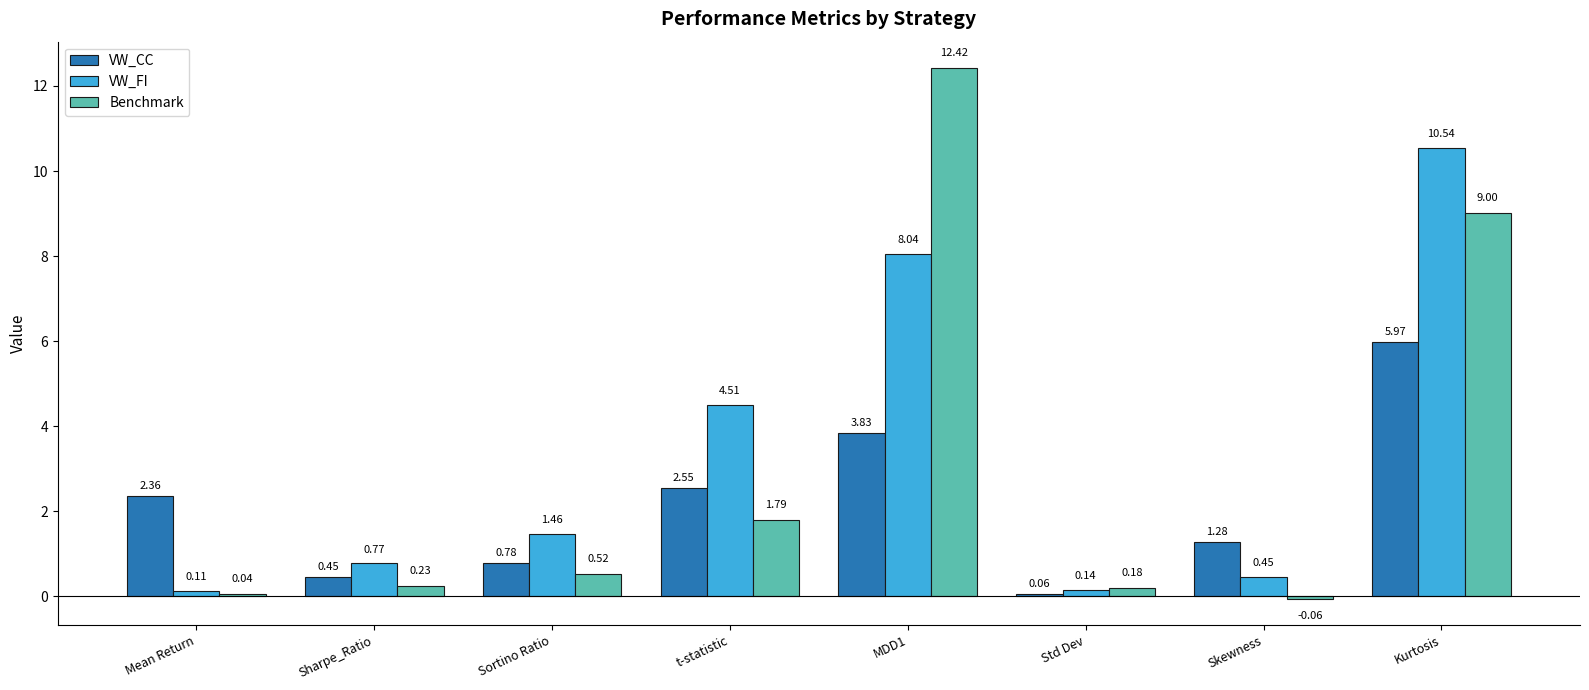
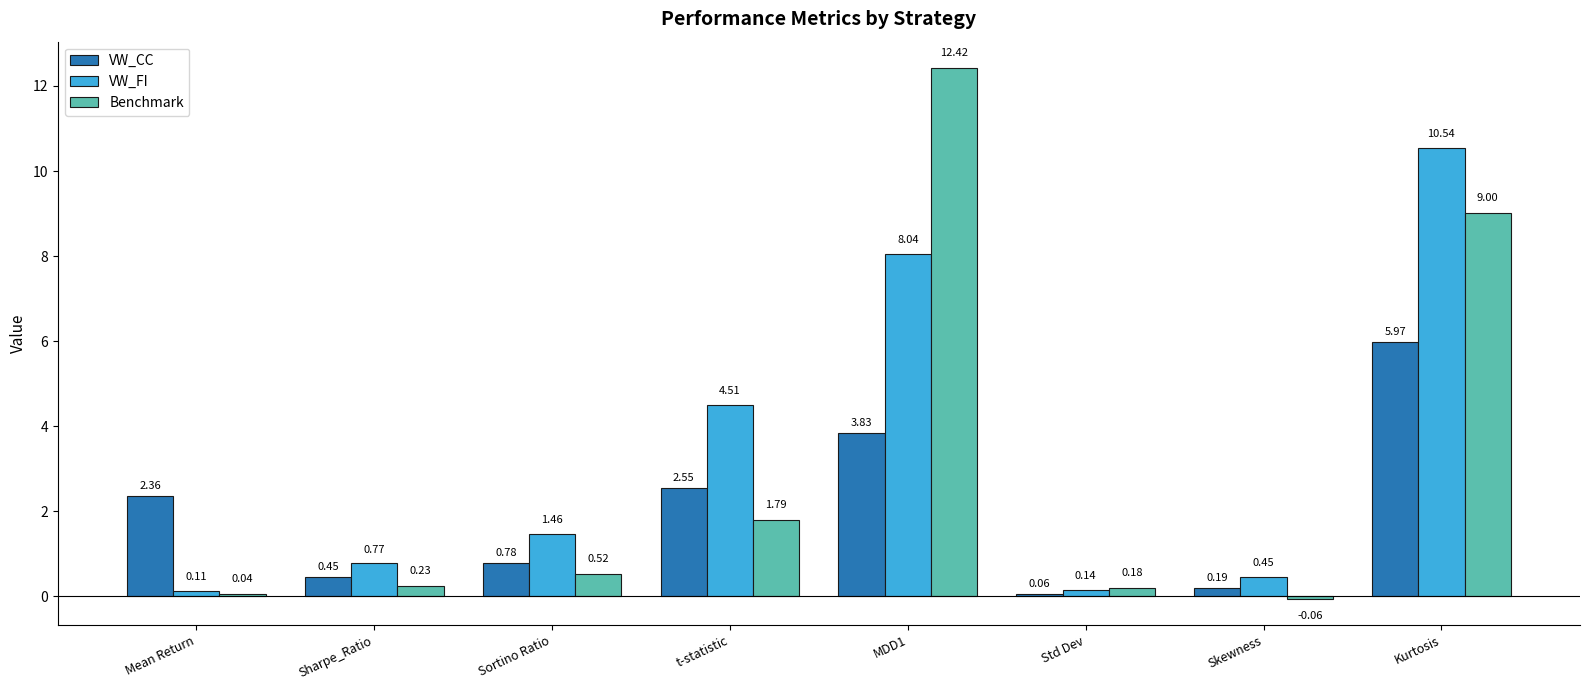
  {
    "VW_CC": {
      "Mean Return": 2.36,
      "Sharpe_Ratio": 0.45,
      "Sortino Ratio": 0.78,
      "t-statistic": 2.55,
      "MDD1": 3.83,
      "Std Dev": 0.06,
-     "Skewness": 1.28,
+     "Skewness": 0.19,
      "Kurtosis": 5.97
    },
    "VW_FI": {
      "Mean Return": 0.11,
      "Sharpe_Ratio": 0.77,
      "Sortino Ratio": 1.46,
      "t-statistic": 4.51,
      "MDD1": 8.04,
      "Std Dev": 0.14,
      "Skewness": 0.45,
      "Kurtosis": 10.54
    },
    "Benchmark": {
      "Mean Return": 0.04,
      "Sharpe_Ratio": 0.23,
      "Sortino Ratio": 0.52,
      "t-statistic": 1.79,
      "MDD1": 12.42,
      "Std Dev": 0.18,
      "Skewness": -0.06,
      "Kurtosis": 9.00
    }
  }
